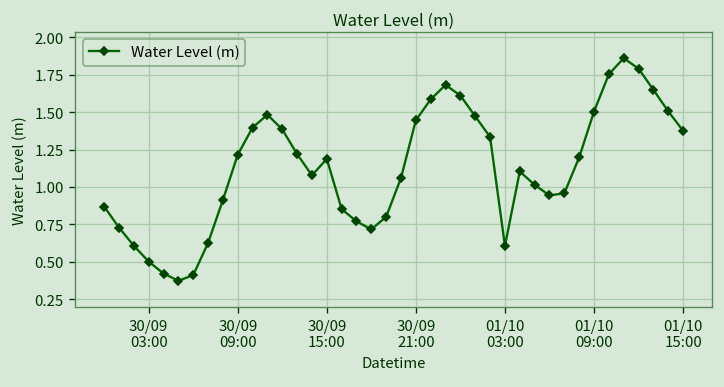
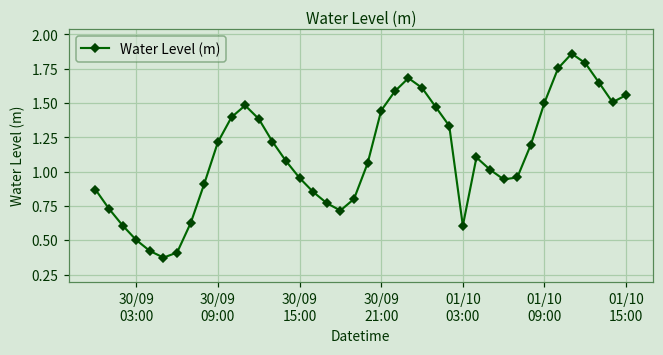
  {
    "30/09 03:00": 0.50,
    "30/09 09:00": 1.22,
-   "30/09 15:00": 1.19,
+   "30/09 15:00": 0.95,
    "30/09 21:00": 1.45,
    "01/10 03:00": 0.61,
    "01/10 09:00": 1.50,
-   "01/10 15:00": 1.38
+   "01/10 15:00": 1.56
  }
